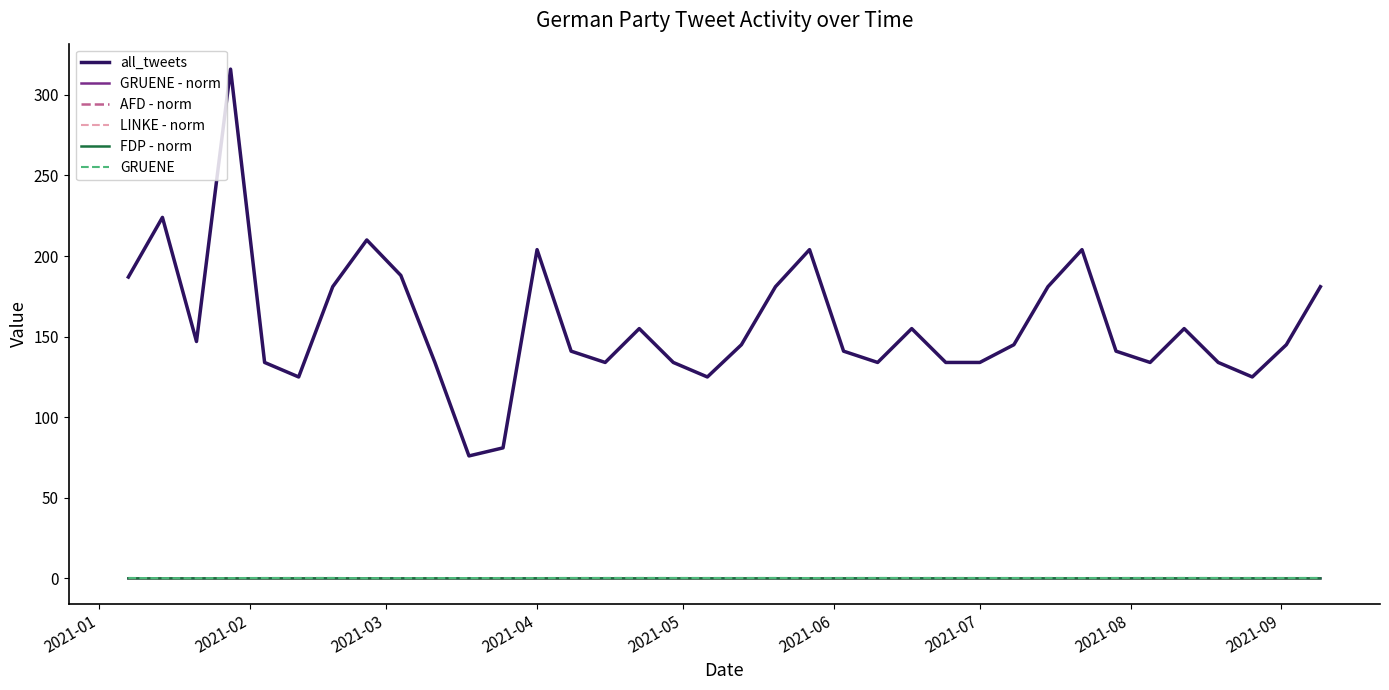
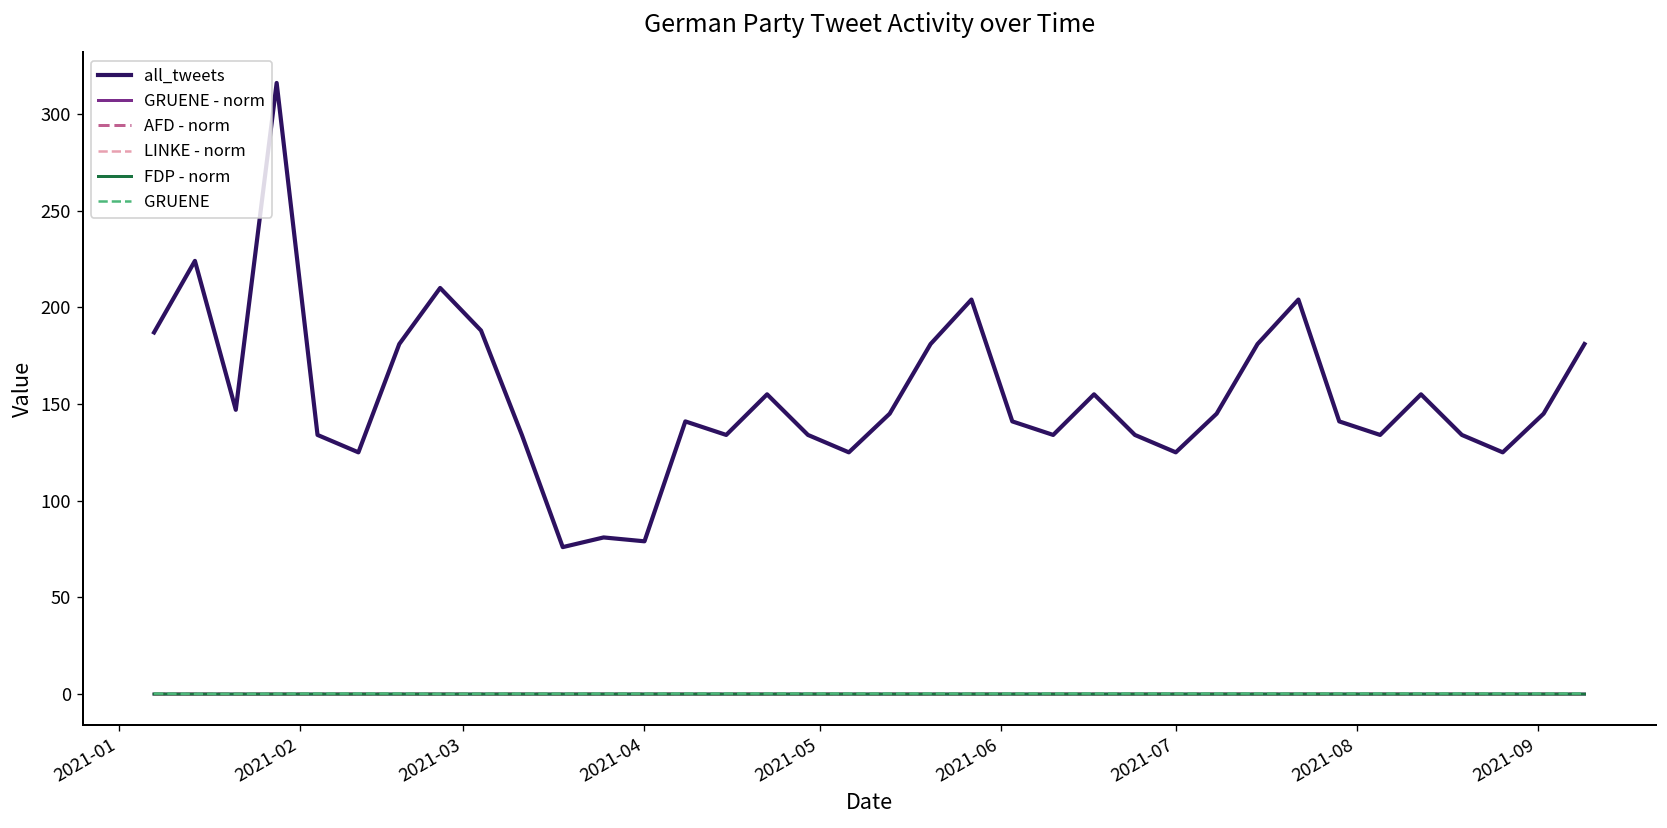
  {
    "all_tweets": {
-     "2021-04": 204,
-     "2021-07": 134
+     "2021-04": 79,
+     "2021-07": 125
    },
    "GRUENE": {
      "2021-04": 0,
      "2021-07": 0
    }
  }
